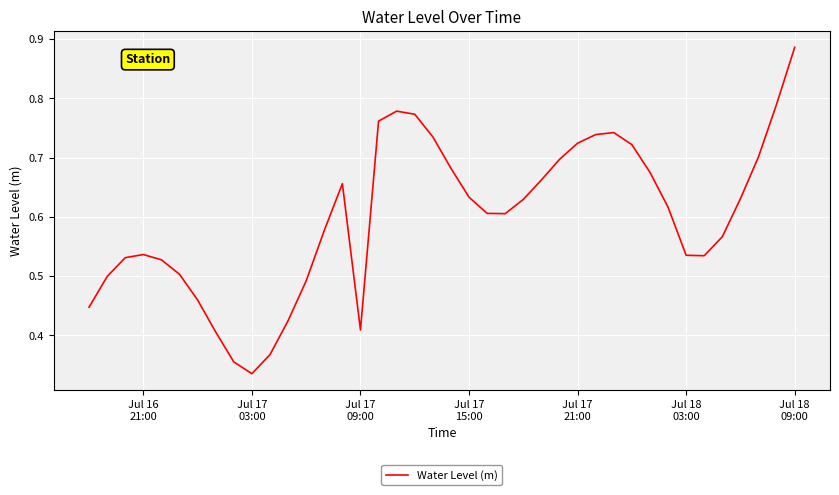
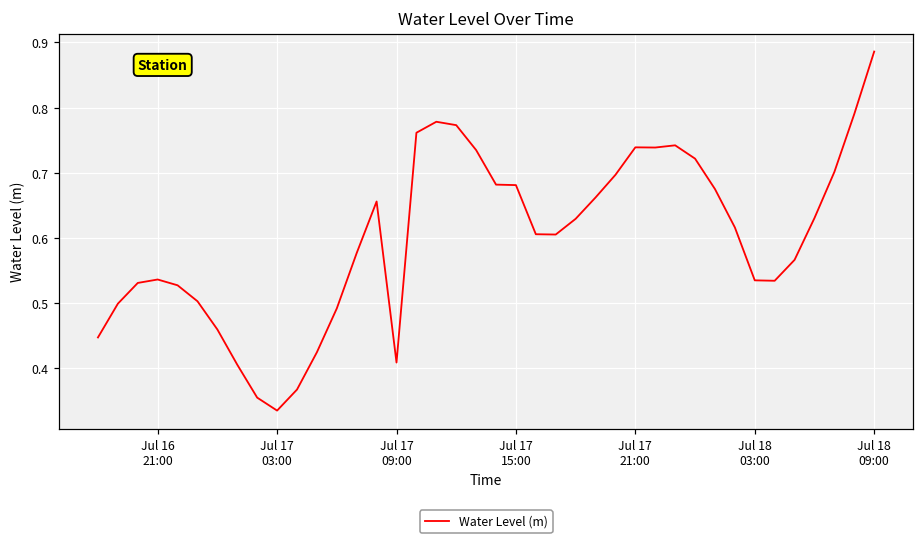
  {
    "Jul 16 21:00": 0.54,
    "Jul 17 03:00": 0.34,
    "Jul 17 09:00": 0.41,
-   "Jul 17 15:00": 0.63,
-   "Jul 17 21:00": 0.72,
+   "Jul 17 15:00": 0.68,
+   "Jul 17 21:00": 0.74,
    "Jul 18 03:00": 0.54,
    "Jul 18 09:00": 0.89
  }
